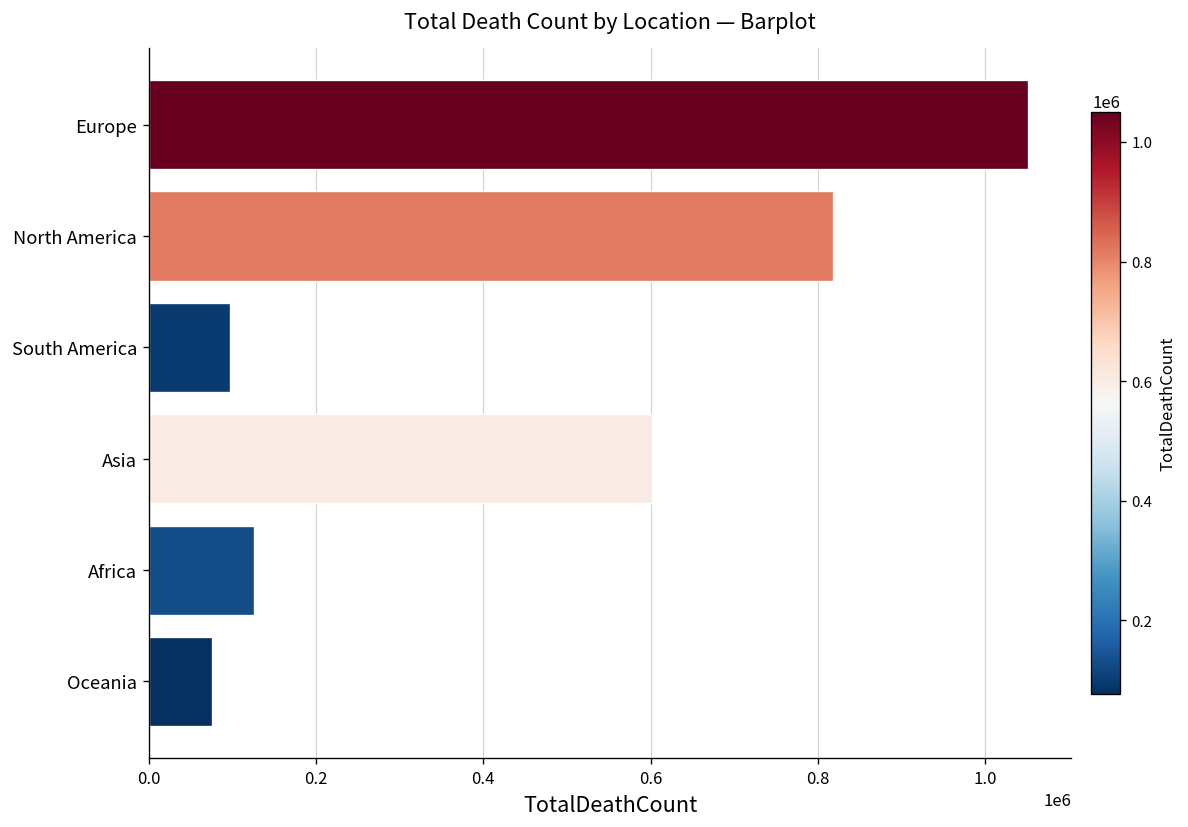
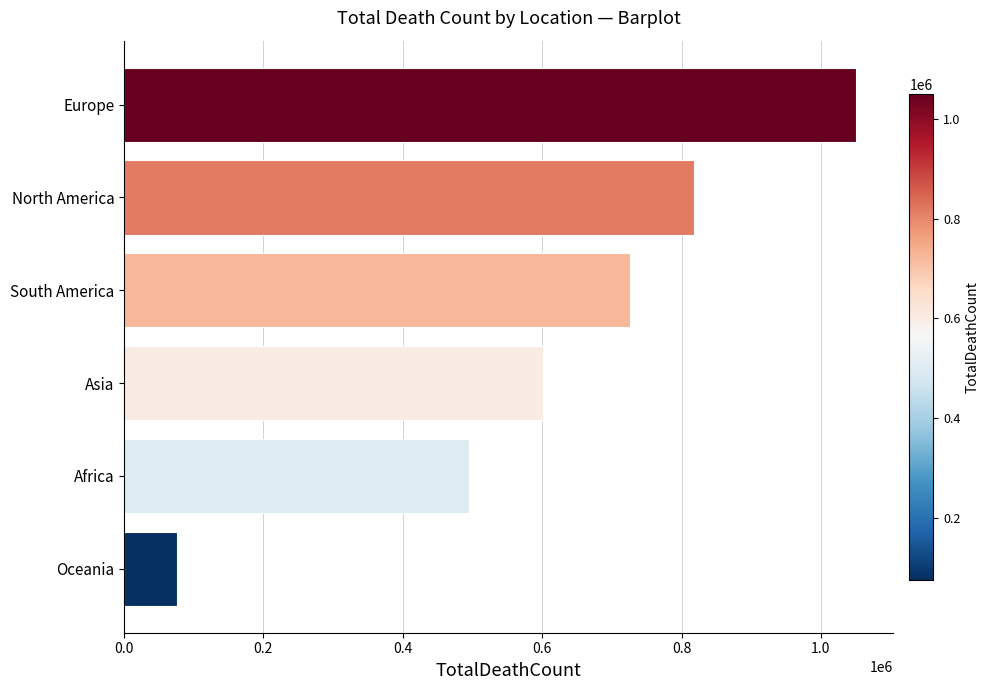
  {
    "Europe": 1050000,
    "North America": 820000,
-   "South America": 100000,
+   "South America": 730000,
    "Asia": 600000,
-   "Africa": 130000,
+   "Africa": 500000,
    "Oceania": 80000
  }
